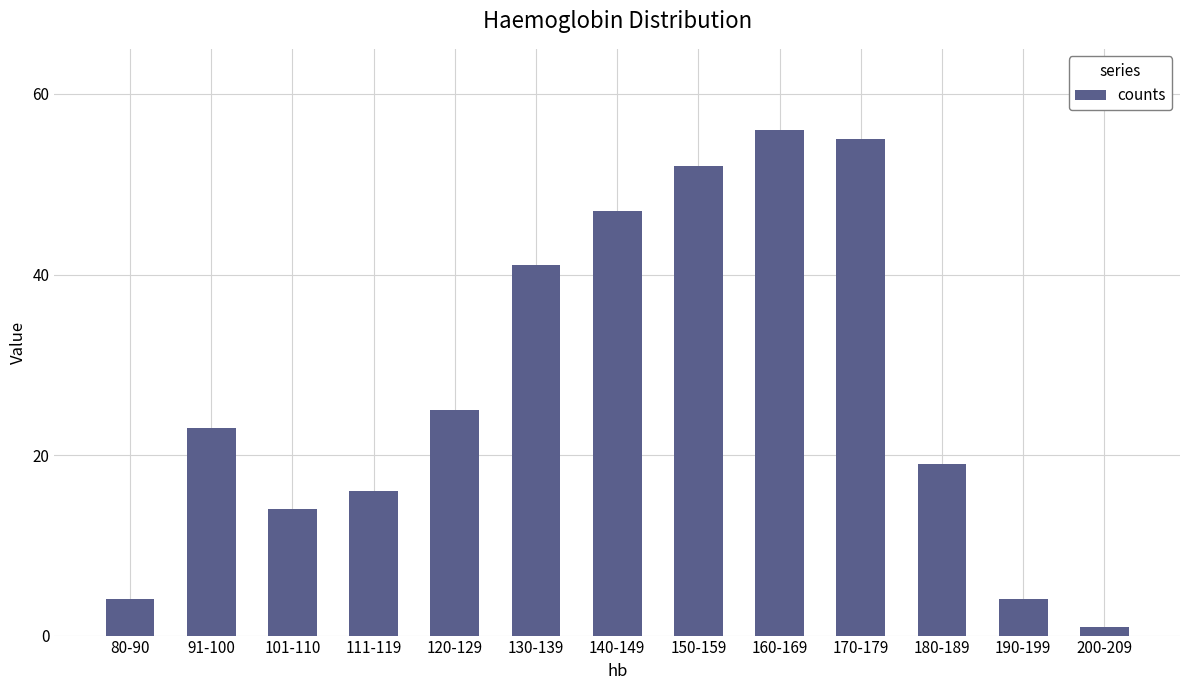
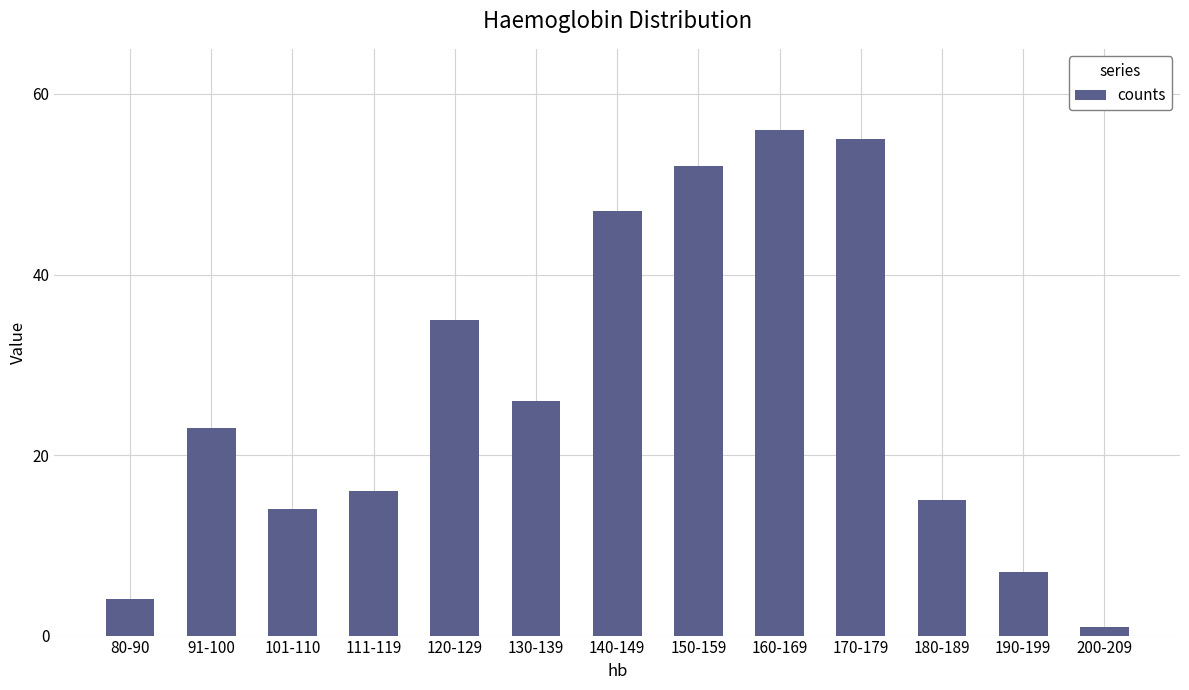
  {
    "80-90": 4,
    "91-100": 23,
    "101-110": 14,
    "111-119": 16,
-   "120-129": 25,
-   "130-139": 41,
+   "120-129": 35,
+   "130-139": 26,
    "140-149": 47,
    "150-159": 52,
    "160-169": 56,
    "170-179": 55,
-   "180-189": 19,
-   "190-199": 4,
+   "180-189": 15,
+   "190-199": 7,
    "200-209": 1
  }
